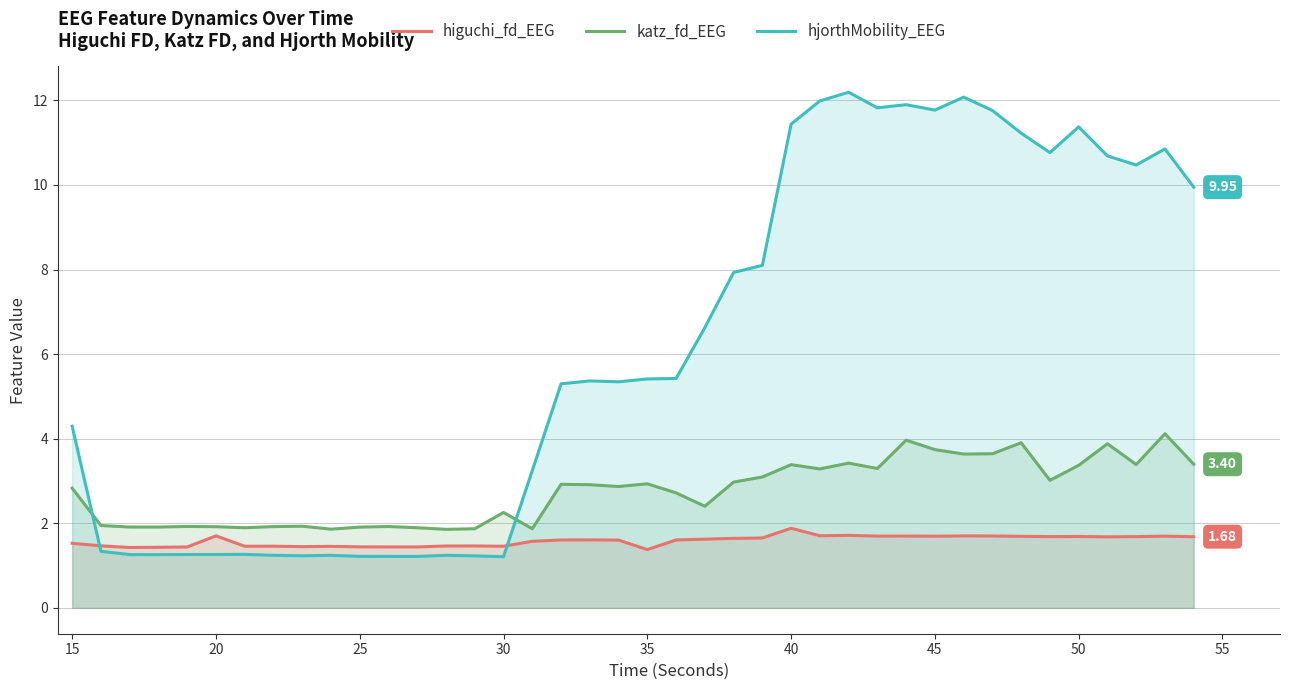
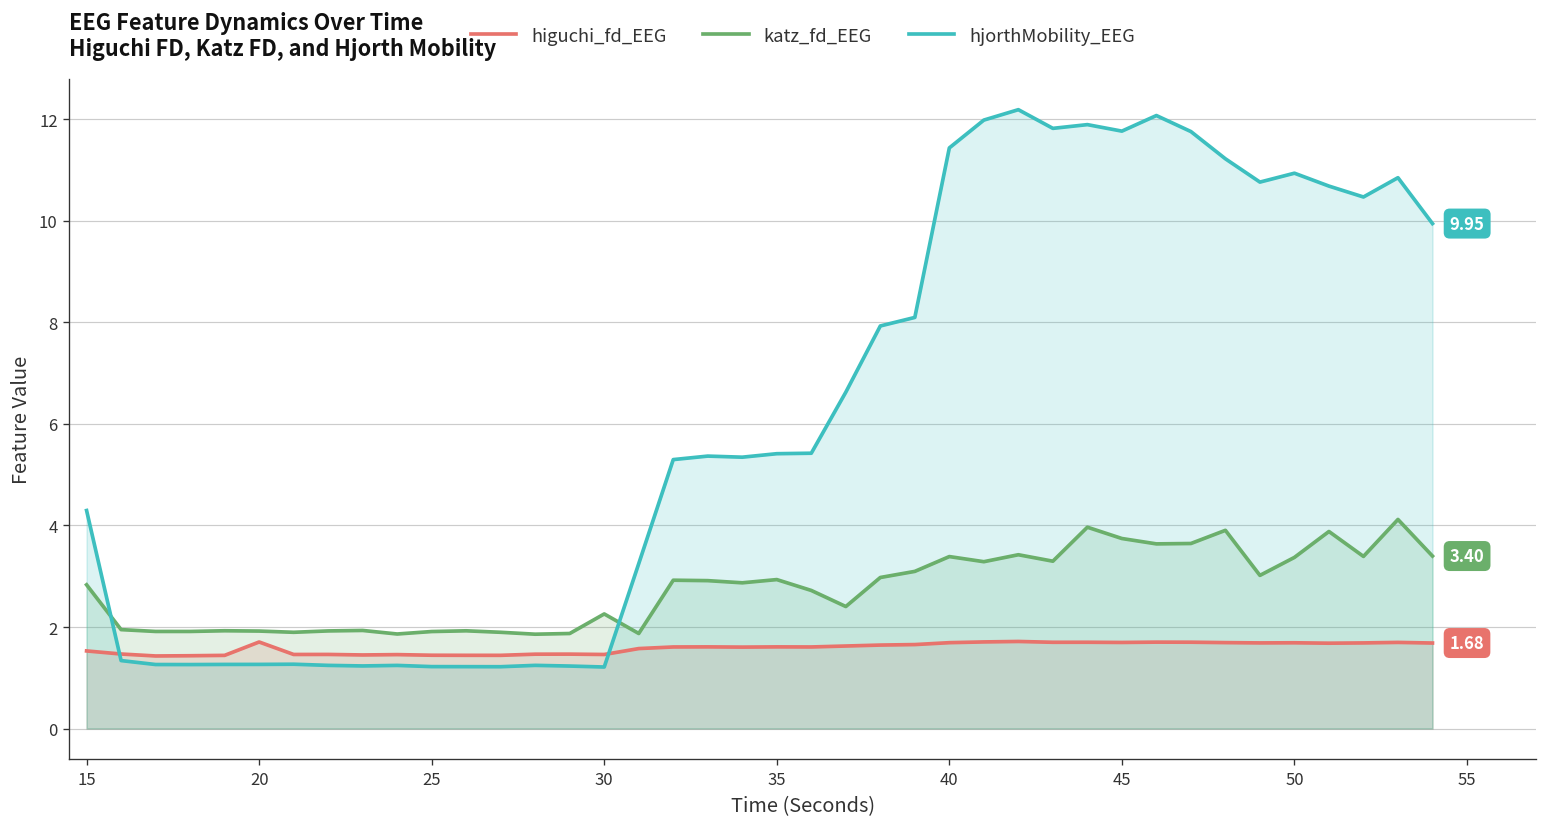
  {
    "higuchi_fd_EEG": {
      "15": 1.5,
      "20": 1.7,
      "25": 1.4,
      "30": 1.5,
-     "35": 1.4,
-     "40": 1.9,
+     "35": 1.6,
+     "40": 1.7,
      "45": 1.7,
      "50": 1.7
    },
    "katz_fd_EEG": {
      "15": 2.8,
      "20": 1.9,
      "25": 1.9,
      "30": 2.3,
      "35": 2.9,
      "40": 3.4,
      "45": 3.7,
      "50": 3.4
    },
    "hjorthMobility_EEG": {
      "15": 4.3,
      "20": 1.3,
      "25": 1.2,
      "30": 1.2,
      "35": 5.4,
      "40": 11.4,
      "45": 11.8,
-     "50": 11.4
+     "50": 10.9
    }
  }
